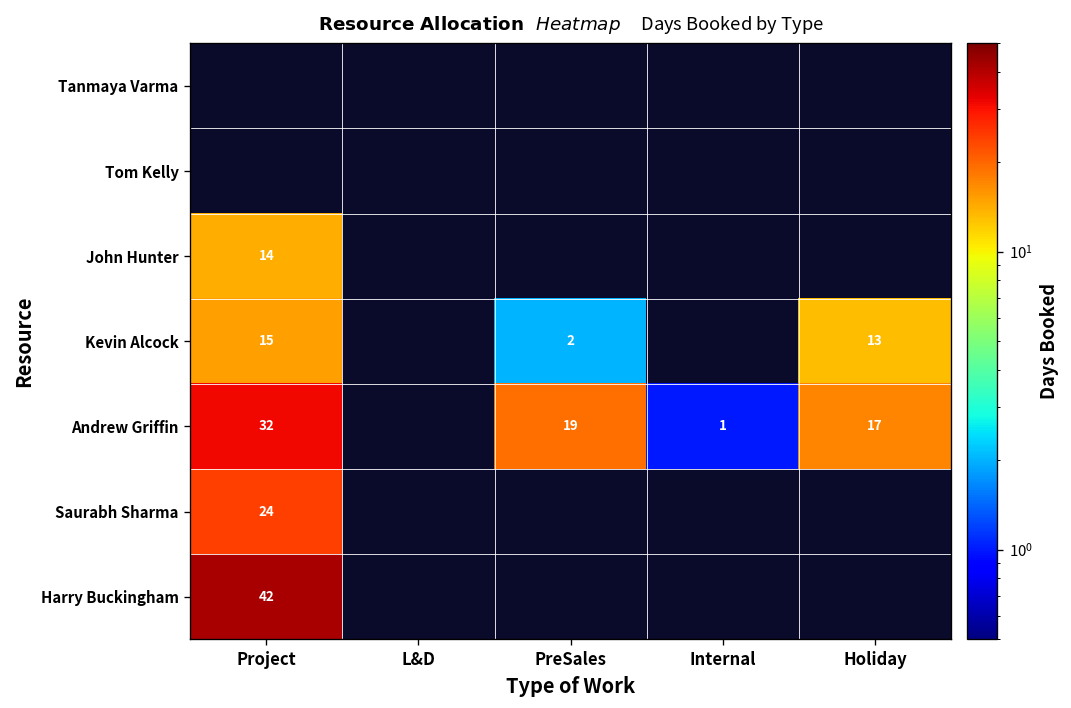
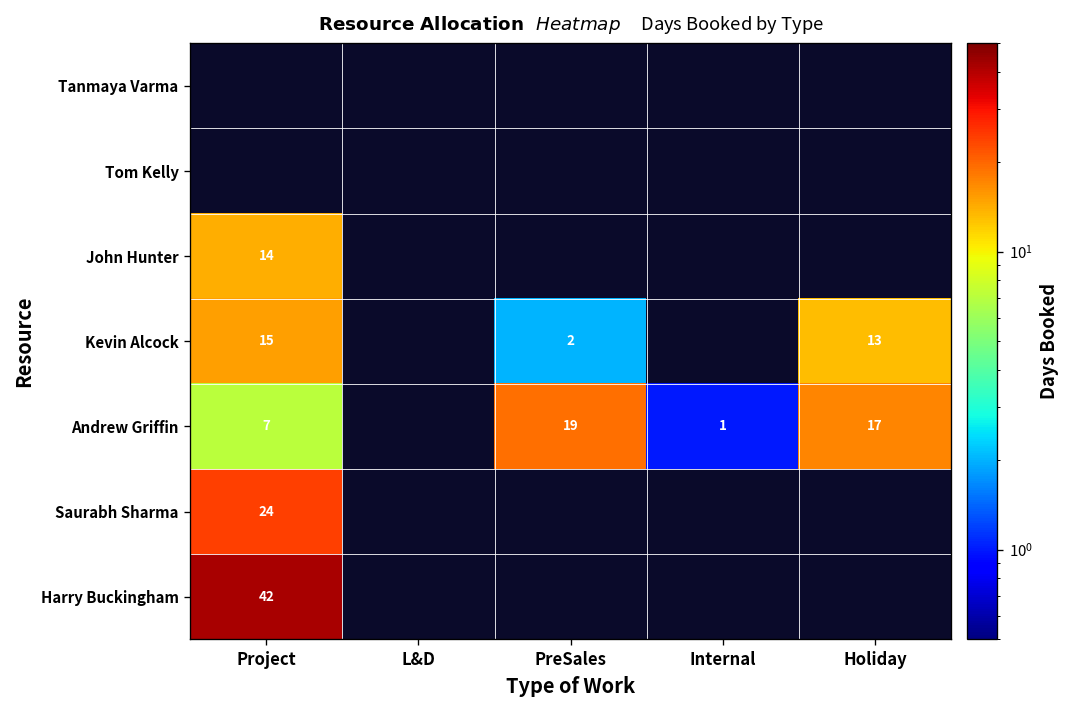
  {
    "John Hunter": {
      "Project": 14
    },
    "Kevin Alcock": {
      "Project": 15,
      "PreSales": 2,
      "Holiday": 13
    },
    "Andrew Griffin": {
-     "Project": 32,
+     "Project": 7,
      "PreSales": 19,
      "Internal": 1,
      "Holiday": 17
    },
    "Saurabh Sharma": {
      "Project": 24
    },
    "Harry Buckingham": {
      "Project": 42
    }
  }
